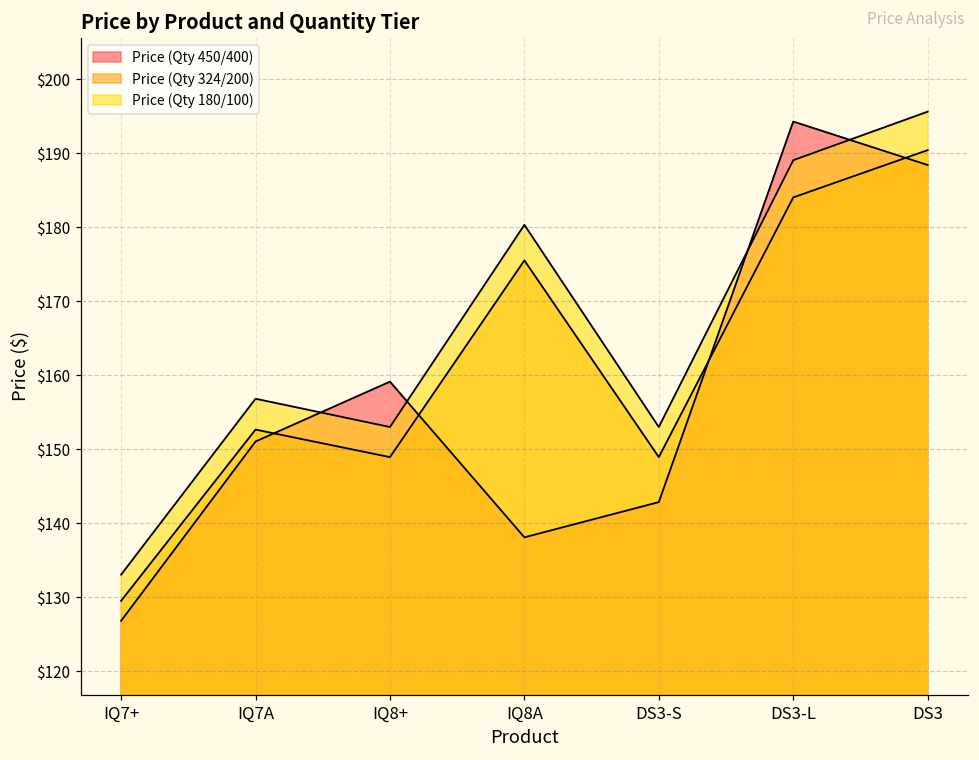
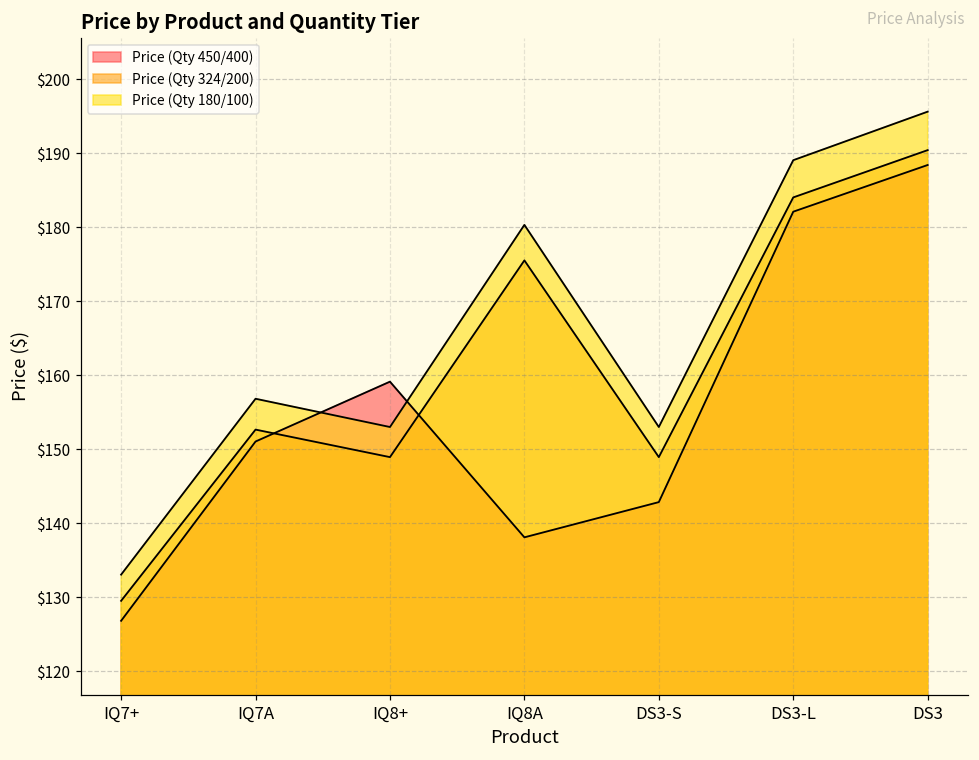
  {
    "Price (Qty 450/400)": {
      "IQ7+": "$127",
      "IQ7A": "$151",
      "IQ8+": "$159",
      "IQ8A": "$138",
      "DS3-S": "$143",
-     "DS3-L": "$194",
+     "DS3-L": "$182",
      "DS3": "$188"
    }
  }
